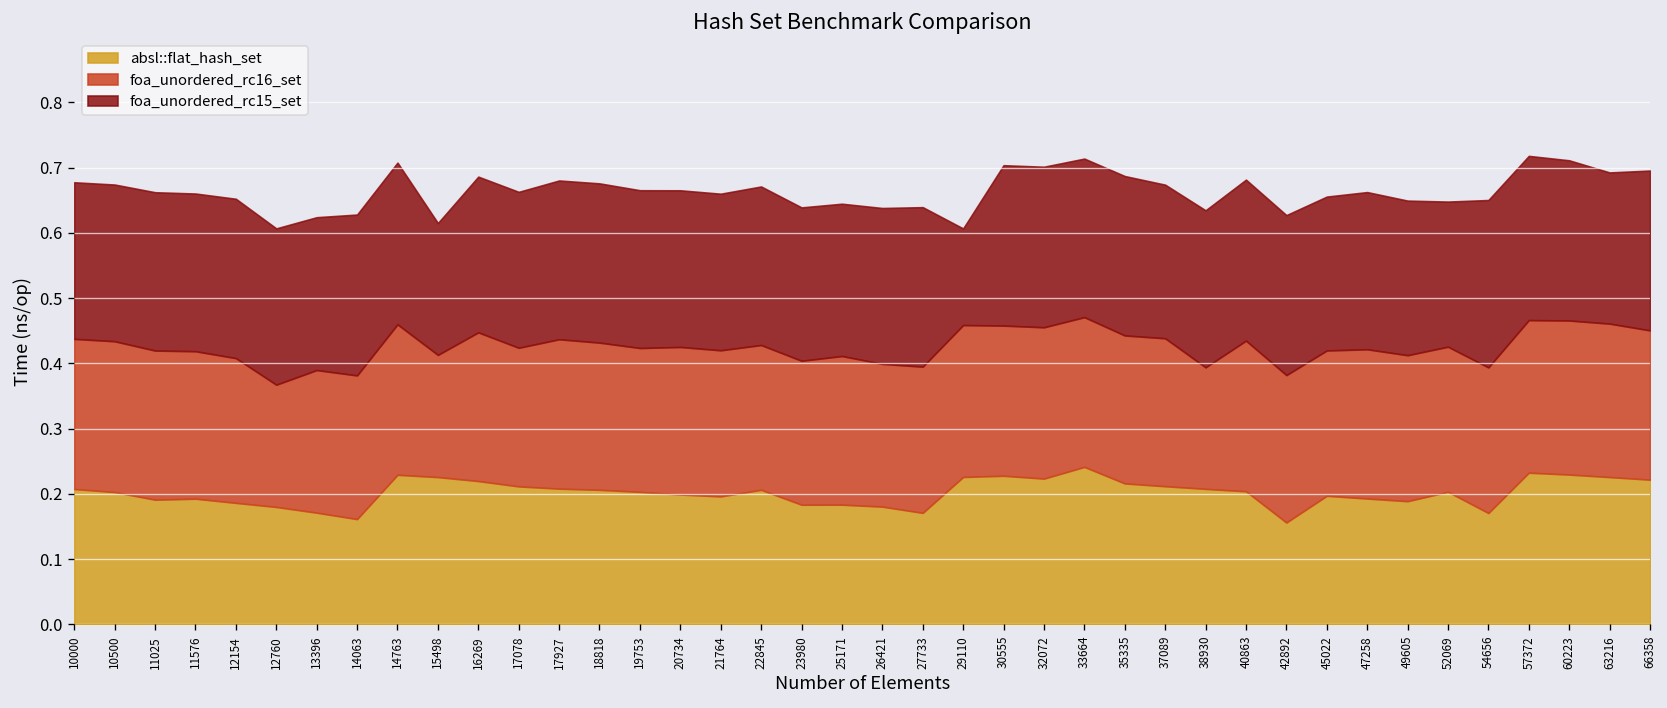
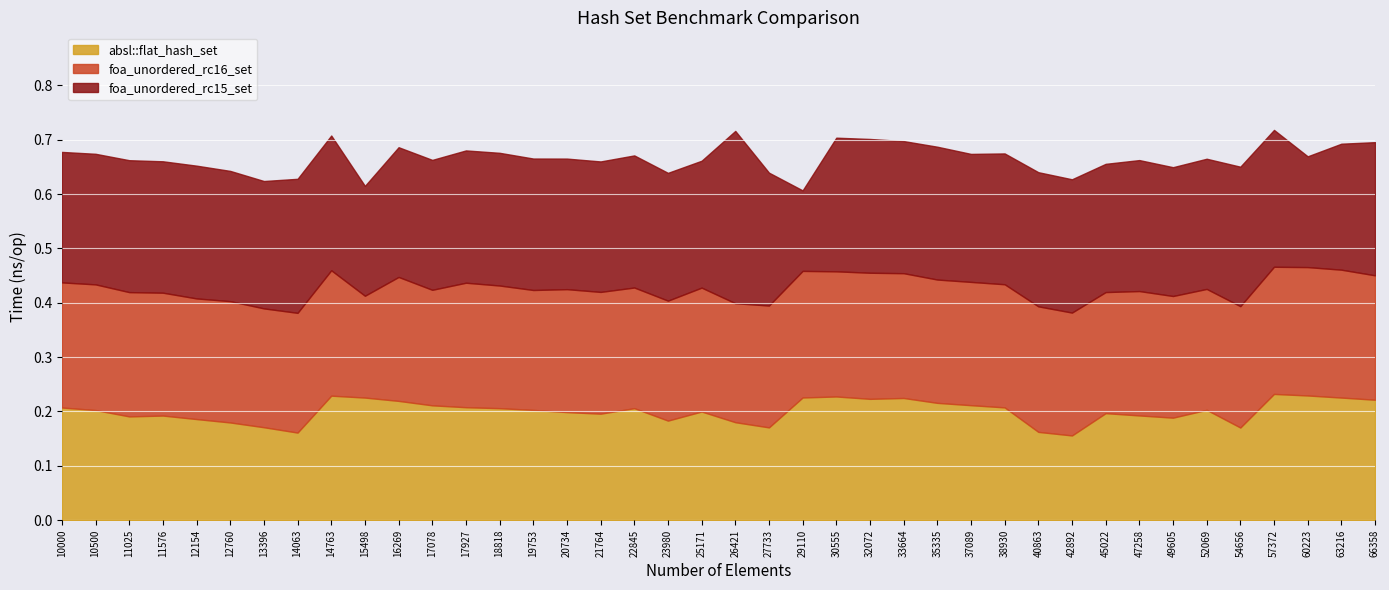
  {
    "absl::flat_hash_set": {
      "10000": 0.21,
      "10500": 0.20,
      "11025": 0.19,
      "11576": 0.19,
      "12154": 0.19,
      "12760": 0.18,
      "13396": 0.17,
      "14063": 0.16,
      "14763": 0.23,
      "15498": 0.23,
      "16269": 0.22,
      "17078": 0.21,
      "17927": 0.21,
      "18818": 0.21,
      "19753": 0.20,
      "20734": 0.20,
      "21764": 0.20,
      "22845": 0.21,
      "23980": 0.18,
-     "25171": 0.18,
+     "25171": 0.20,
      "26421": 0.18,
      "27733": 0.17,
      "29110": 0.23,
      "30555": 0.23,
      "32072": 0.22,
-     "33664": 0.24,
+     "33664": 0.22,
      "35335": 0.22,
      "37089": 0.21,
      "38930": 0.21,
-     "40863": 0.20,
+     "40863": 0.16,
      "42892": 0.16,
      "45022": 0.20,
      "47258": 0.19,
      "49605": 0.19,
      "52069": 0.20,
      "54656": 0.17,
      "57372": 0.23,
      "60223": 0.23,
      "63216": 0.23,
      "66358": 0.22
    },
    "foa_unordered_rc16_set": {
      "10000": 0.23,
      "10500": 0.23,
      "11025": 0.23,
      "11576": 0.23,
      "12154": 0.22,
-     "12760": 0.19,
+     "12760": 0.22,
      "13396": 0.22,
      "14063": 0.22,
      "14763": 0.23,
      "15498": 0.19,
      "16269": 0.23,
      "17078": 0.21,
      "17927": 0.23,
      "18818": 0.23,
      "19753": 0.22,
      "20734": 0.23,
      "21764": 0.22,
      "22845": 0.22,
      "23980": 0.22,
      "25171": 0.23,
      "26421": 0.22,
      "27733": 0.22,
      "29110": 0.23,
      "30555": 0.23,
      "32072": 0.23,
      "33664": 0.23,
      "35335": 0.23,
      "37089": 0.23,
-     "38930": 0.19,
+     "38930": 0.23,
      "40863": 0.23,
      "42892": 0.23,
      "45022": 0.22,
      "47258": 0.23,
      "49605": 0.22,
      "52069": 0.22,
      "54656": 0.22,
      "57372": 0.23,
      "60223": 0.24,
      "63216": 0.24,
      "66358": 0.23
    },
    "foa_unordered_rc15_set": {
      "10000": 0.24,
      "10500": 0.24,
      "11025": 0.24,
      "11576": 0.24,
      "12154": 0.24,
      "12760": 0.24,
      "13396": 0.23,
      "14063": 0.25,
      "14763": 0.25,
      "15498": 0.20,
      "16269": 0.24,
      "17078": 0.24,
      "17927": 0.24,
      "18818": 0.24,
      "19753": 0.24,
      "20734": 0.24,
      "21764": 0.24,
      "22845": 0.24,
      "23980": 0.24,
      "25171": 0.23,
-     "26421": 0.24,
+     "26421": 0.32,
      "27733": 0.24,
      "29110": 0.15,
      "30555": 0.25,
      "32072": 0.25,
      "33664": 0.24,
      "35335": 0.24,
      "37089": 0.24,
      "38930": 0.24,
      "40863": 0.25,
      "42892": 0.25,
      "45022": 0.24,
      "47258": 0.24,
      "49605": 0.24,
-     "52069": 0.22,
+     "52069": 0.24,
      "54656": 0.26,
      "57372": 0.25,
-     "60223": 0.25,
+     "60223": 0.20,
      "63216": 0.23,
      "66358": 0.24
    }
  }
